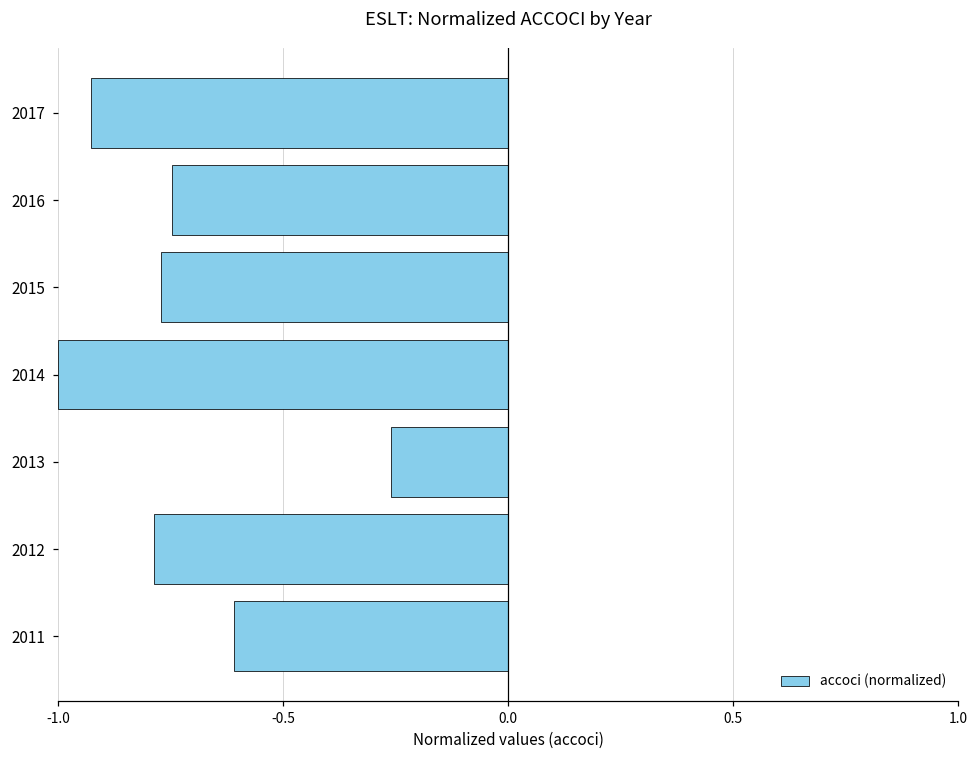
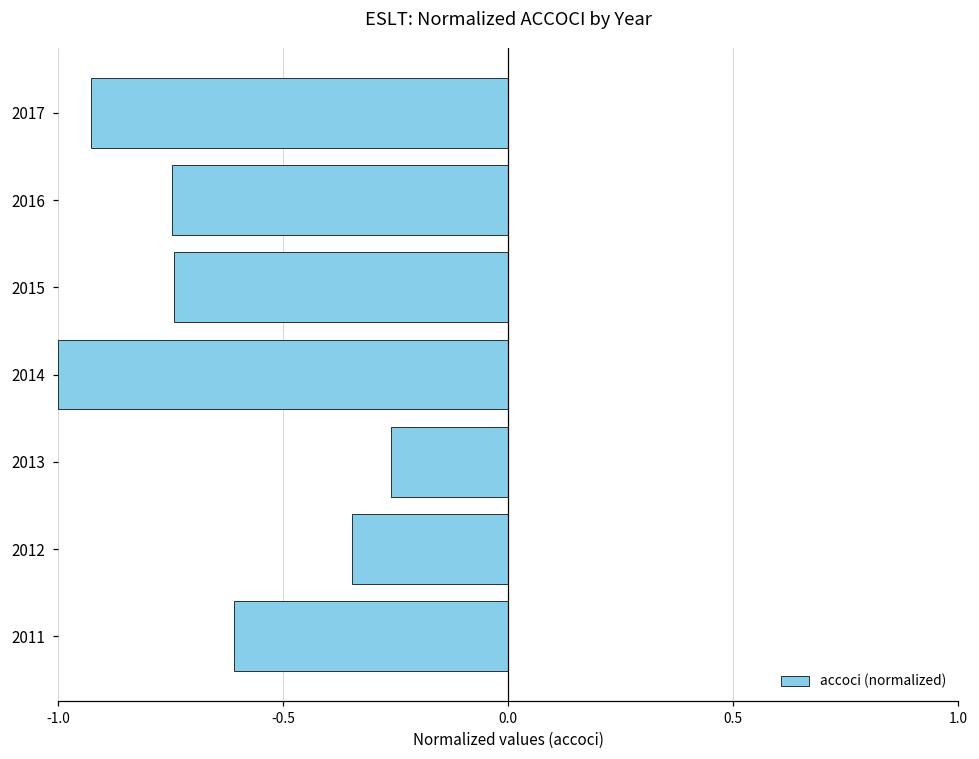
  {
    "2017": -0.93,
    "2016": -0.75,
-   "2015": -0.77,
+   "2015": -0.74,
    "2014": -1.00,
    "2013": -0.26,
-   "2012": -0.79,
+   "2012": -0.35,
    "2011": -0.61
  }
